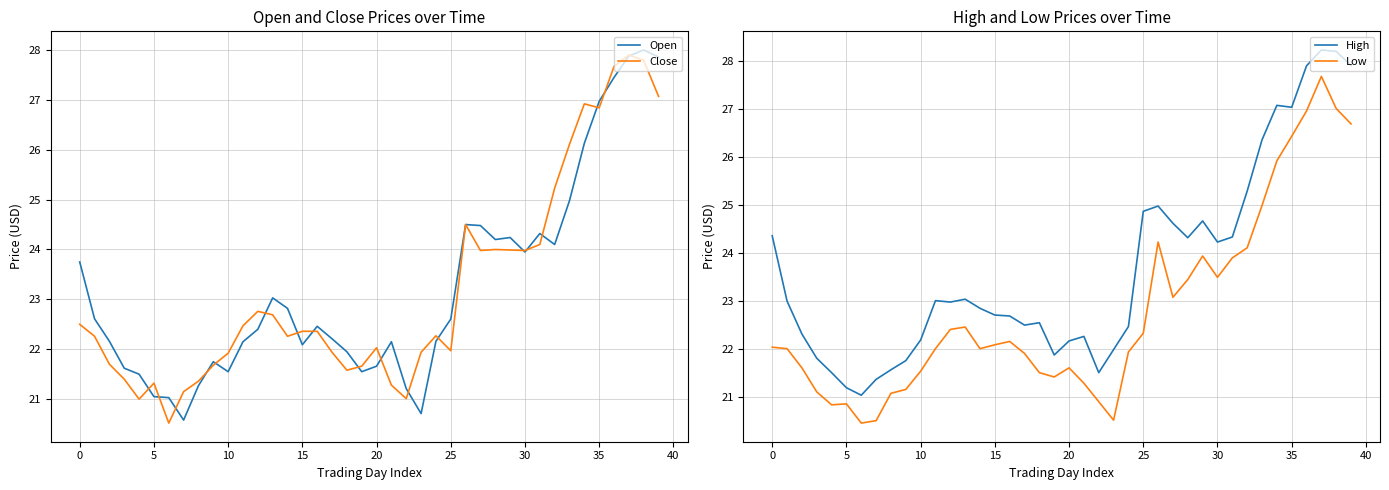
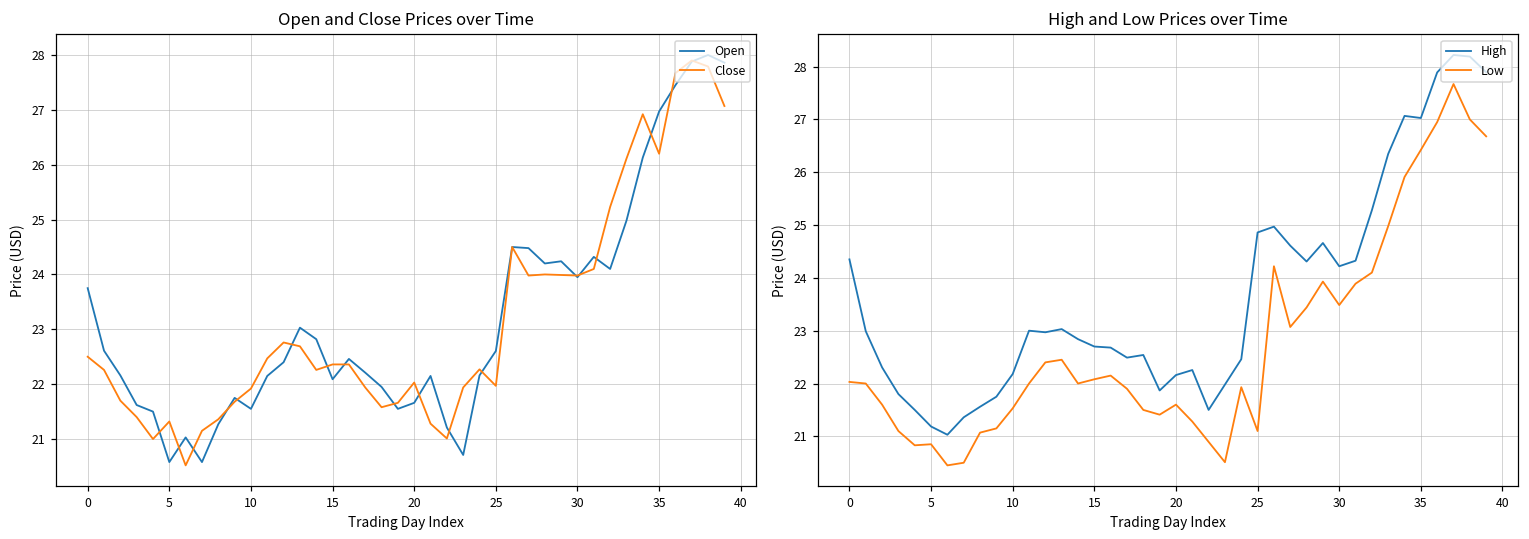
  {
    "Open and Close Prices over Time": {
      "Open": {
        "0": 23.8,
-       "5": 21.1,
+       "5": 20.6,
        "10": 21.6,
        "15": 22.1,
        "20": 21.7,
        "25": 22.6,
        "35": 27.0
      },
      "Close": {
        "0": 22.5,
        "5": 21.3,
        "10": 21.9,
        "15": 22.4,
        "20": 22.0,
        "25": 22.0,
-       "35": 26.8
+       "35": 26.2
      }
    },
    "High and Low Prices over Time": {
      "High": {
        "0": 24.4,
        "5": 21.2,
        "10": 22.2,
        "15": 22.7,
        "20": 22.2,
        "25": 24.9,
        "30": 24.2,
        "35": 27.0
      },
      "Low": {
        "0": 22.0,
        "5": 20.9,
        "10": 21.5,
        "15": 22.1,
        "20": 21.6,
-       "25": 22.3,
+       "25": 21.1,
        "30": 23.5,
        "35": 26.4
      }
    }
  }
